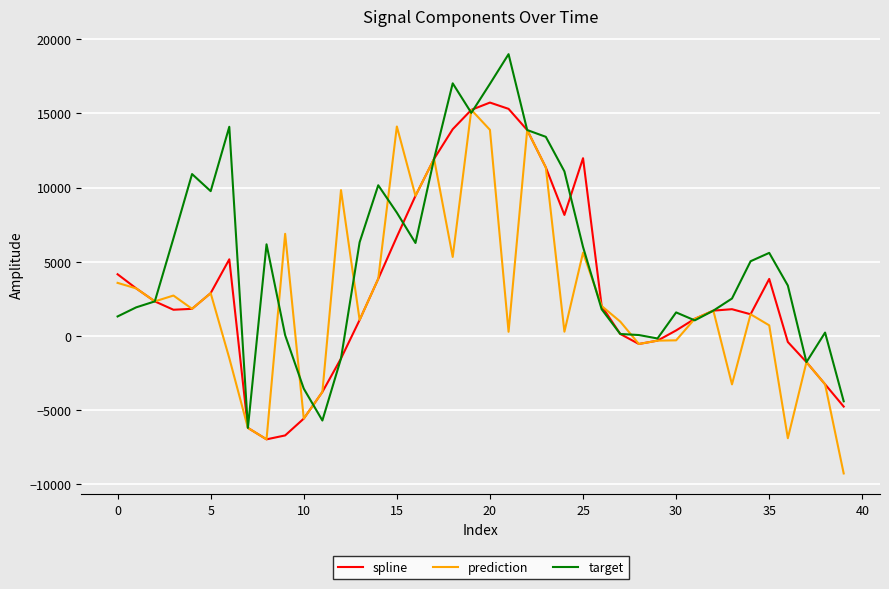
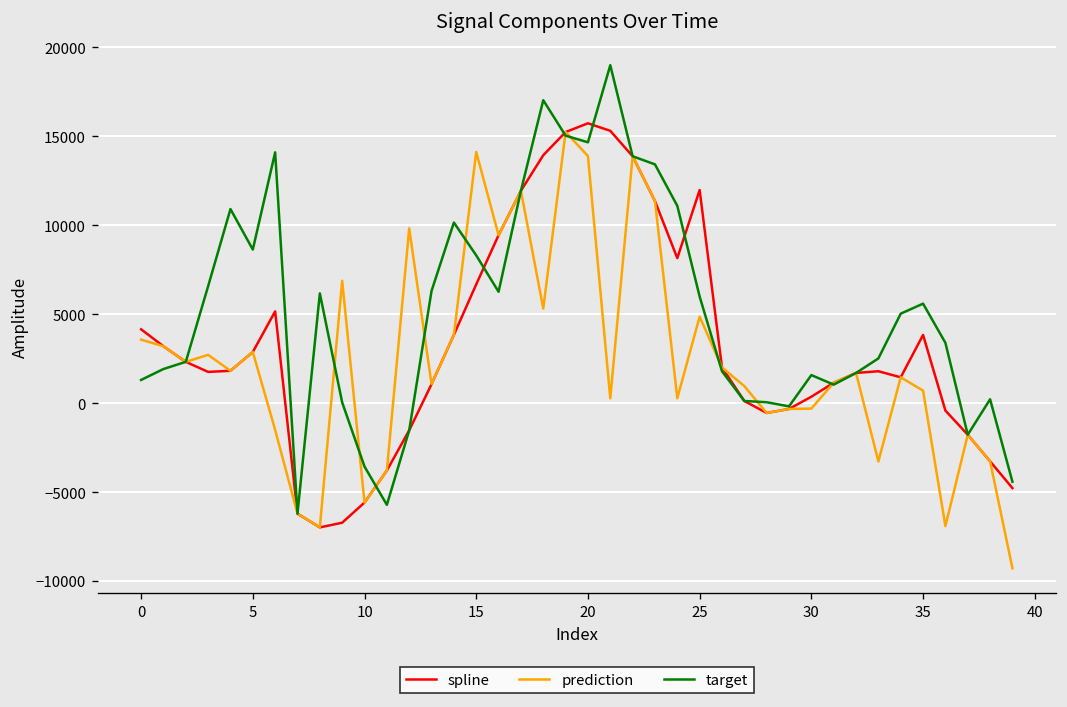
  {
    "spline": {
      "0": 4200,
      "15": 6700,
      "20": 15700,
      "25": 12000,
      "30": 400,
      "35": 3800
    },
    "prediction": {
      "0": 3600,
      "15": 14100,
      "20": 13900,
-     "25": 5600,
+     "25": 4900,
      "30": -300,
      "35": 700
    },
    "target": {
      "0": 1300,
-     "5": 9800,
+     "5": 8600,
      "10": -3600,
      "15": 8300,
-     "20": 17000,
+     "20": 14700,
      "25": 6000,
      "30": 1600,
      "35": 5600
    }
  }
